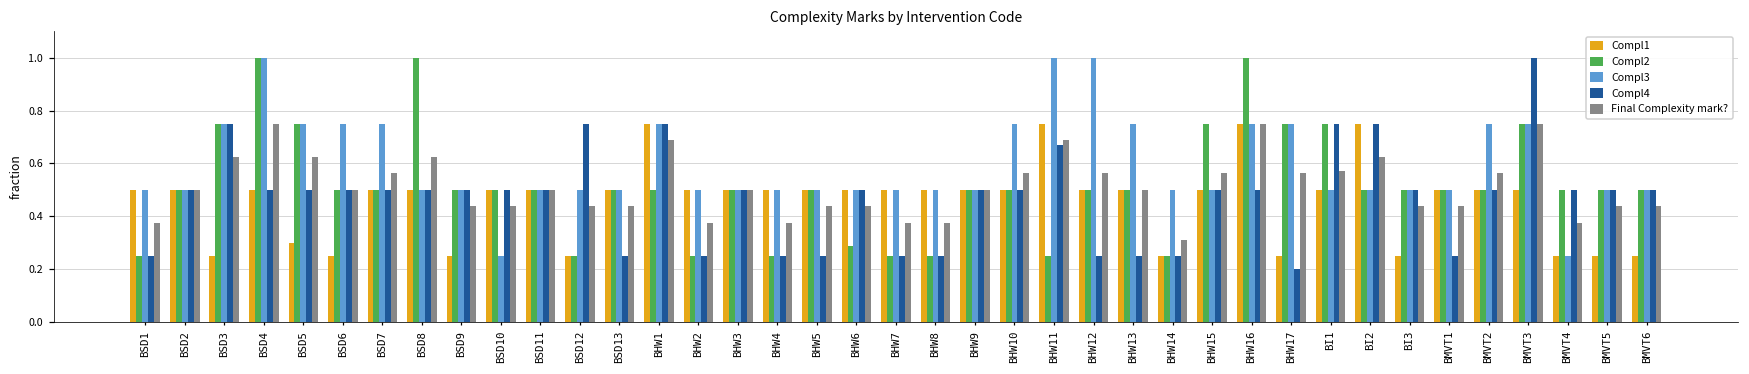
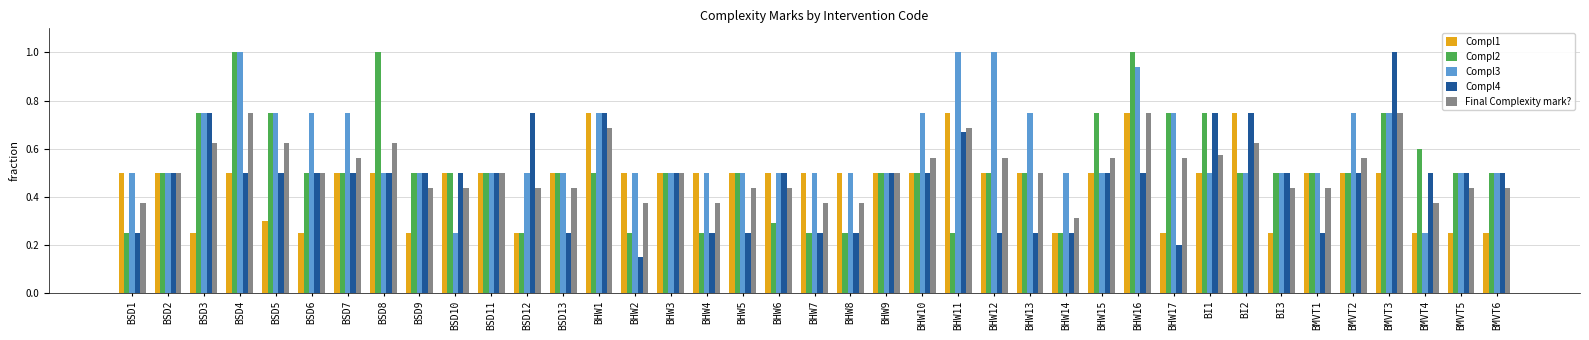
  {
    "Compl1": {
      "BSD1": 0.50,
      "BSD2": 0.50,
      "BSD3": 0.25,
      "BSD4": 0.50,
      "BSD5": 0.30,
      "BSD6": 0.25,
      "BSD7": 0.50,
      "BSD8": 0.50,
      "BSD9": 0.25,
      "BSD10": 0.50,
      "BSD11": 0.50,
      "BSD12": 0.25,
      "BSD13": 0.50,
      "BHW1": 0.75,
      "BHW2": 0.50,
      "BHW3": 0.50,
      "BHW4": 0.50,
      "BHW5": 0.50,
      "BHW6": 0.50,
      "BHW7": 0.50,
      "BHW8": 0.50,
      "BHW9": 0.50,
      "BHW10": 0.50,
      "BHW11": 0.75,
      "BHW12": 0.50,
      "BHW13": 0.50,
      "BHW14": 0.25,
      "BHW15": 0.50,
      "BHW16": 0.75,
      "BHW17": 0.25,
      "BI1": 0.50,
      "BI2": 0.75,
      "BI3": 0.25,
      "BMVT1": 0.50,
      "BMVT2": 0.50,
      "BMVT3": 0.50,
      "BMVT4": 0.25,
      "BMVT5": 0.25,
      "BMVT6": 0.25
    },
    "Compl2": {
      "BSD1": 0.25,
      "BSD2": 0.5,
      "BSD3": 0.75,
      "BSD4": 1.0,
      "BSD5": 0.75,
      "BSD6": 0.5,
      "BSD7": 0.5,
      "BSD8": 1.0,
      "BSD9": 0.5,
      "BSD10": 0.5,
      "BSD11": 0.5,
      "BSD12": 0.25,
      "BSD13": 0.5,
      "BHW1": 0.5,
      "BHW2": 0.25,
      "BHW3": 0.5,
      "BHW4": 0.25,
      "BHW5": 0.5,
      "BHW6": 0.3,
      "BHW7": 0.25,
      "BHW8": 0.25,
      "BHW9": 0.5,
      "BHW10": 0.5,
      "BHW11": 0.25,
      "BHW12": 0.5,
      "BHW13": 0.5,
      "BHW14": 0.25,
      "BHW15": 0.75,
      "BHW16": 1.0,
      "BHW17": 0.75,
      "BI1": 0.75,
      "BI2": 0.5,
      "BI3": 0.5,
      "BMVT1": 0.5,
      "BMVT2": 0.5,
      "BMVT3": 0.75,
-     "BMVT4": 0.5,
+     "BMVT4": 0.6,
      "BMVT5": 0.5,
      "BMVT6": 0.5
    },
    "Compl3": {
      "BSD1": 0.50,
      "BSD2": 0.50,
      "BSD3": 0.75,
      "BSD4": 1.00,
      "BSD5": 0.75,
      "BSD6": 0.75,
      "BSD7": 0.75,
      "BSD8": 0.50,
      "BSD9": 0.50,
      "BSD10": 0.25,
      "BSD11": 0.50,
      "BSD12": 0.50,
      "BSD13": 0.50,
      "BHW1": 0.75,
      "BHW2": 0.50,
      "BHW3": 0.50,
      "BHW4": 0.50,
      "BHW5": 0.50,
      "BHW6": 0.50,
      "BHW7": 0.50,
      "BHW8": 0.50,
      "BHW9": 0.50,
      "BHW10": 0.75,
      "BHW11": 1.00,
      "BHW12": 1.00,
      "BHW13": 0.75,
      "BHW14": 0.50,
      "BHW15": 0.50,
-     "BHW16": 0.75,
+     "BHW16": 0.94,
      "BHW17": 0.75,
      "BI1": 0.50,
      "BI2": 0.50,
      "BI3": 0.50,
      "BMVT1": 0.50,
      "BMVT2": 0.75,
      "BMVT3": 0.75,
      "BMVT4": 0.25,
      "BMVT5": 0.50,
      "BMVT6": 0.50
    },
    "Compl4": {
      "BSD1": 0.25,
      "BSD2": 0.50,
      "BSD3": 0.75,
      "BSD4": 0.50,
      "BSD5": 0.50,
      "BSD6": 0.50,
      "BSD7": 0.50,
      "BSD8": 0.50,
      "BSD9": 0.50,
      "BSD10": 0.50,
      "BSD11": 0.50,
      "BSD12": 0.75,
      "BSD13": 0.25,
      "BHW1": 0.75,
-     "BHW2": 0.25,
+     "BHW2": 0.15,
      "BHW3": 0.50,
      "BHW4": 0.25,
      "BHW5": 0.25,
      "BHW6": 0.50,
      "BHW7": 0.25,
      "BHW8": 0.25,
      "BHW9": 0.50,
      "BHW10": 0.50,
      "BHW11": 0.67,
      "BHW12": 0.25,
      "BHW13": 0.25,
      "BHW14": 0.25,
      "BHW15": 0.50,
      "BHW16": 0.50,
      "BHW17": 0.20,
      "BI1": 0.75,
      "BI2": 0.75,
      "BI3": 0.50,
      "BMVT1": 0.25,
      "BMVT2": 0.50,
      "BMVT3": 1.00,
      "BMVT4": 0.50,
      "BMVT5": 0.50,
      "BMVT6": 0.50
    },
    "Final Complexity mark?": {
      "BSD1": 0.38,
      "BSD2": 0.50,
      "BSD3": 0.63,
      "BSD4": 0.75,
      "BSD5": 0.63,
      "BSD6": 0.50,
      "BSD7": 0.56,
      "BSD8": 0.63,
      "BSD9": 0.44,
      "BSD10": 0.44,
      "BSD11": 0.50,
      "BSD12": 0.44,
      "BSD13": 0.44,
      "BHW1": 0.69,
      "BHW2": 0.38,
      "BHW3": 0.50,
      "BHW4": 0.38,
      "BHW5": 0.44,
      "BHW6": 0.44,
      "BHW7": 0.38,
      "BHW8": 0.38,
      "BHW9": 0.50,
      "BHW10": 0.56,
      "BHW11": 0.69,
      "BHW12": 0.56,
      "BHW13": 0.50,
      "BHW14": 0.31,
      "BHW15": 0.56,
      "BHW16": 0.75,
      "BHW17": 0.56,
      "BI1": 0.57,
      "BI2": 0.63,
      "BI3": 0.44,
      "BMVT1": 0.44,
      "BMVT2": 0.56,
      "BMVT3": 0.75,
      "BMVT4": 0.38,
      "BMVT5": 0.44,
      "BMVT6": 0.44
    }
  }
